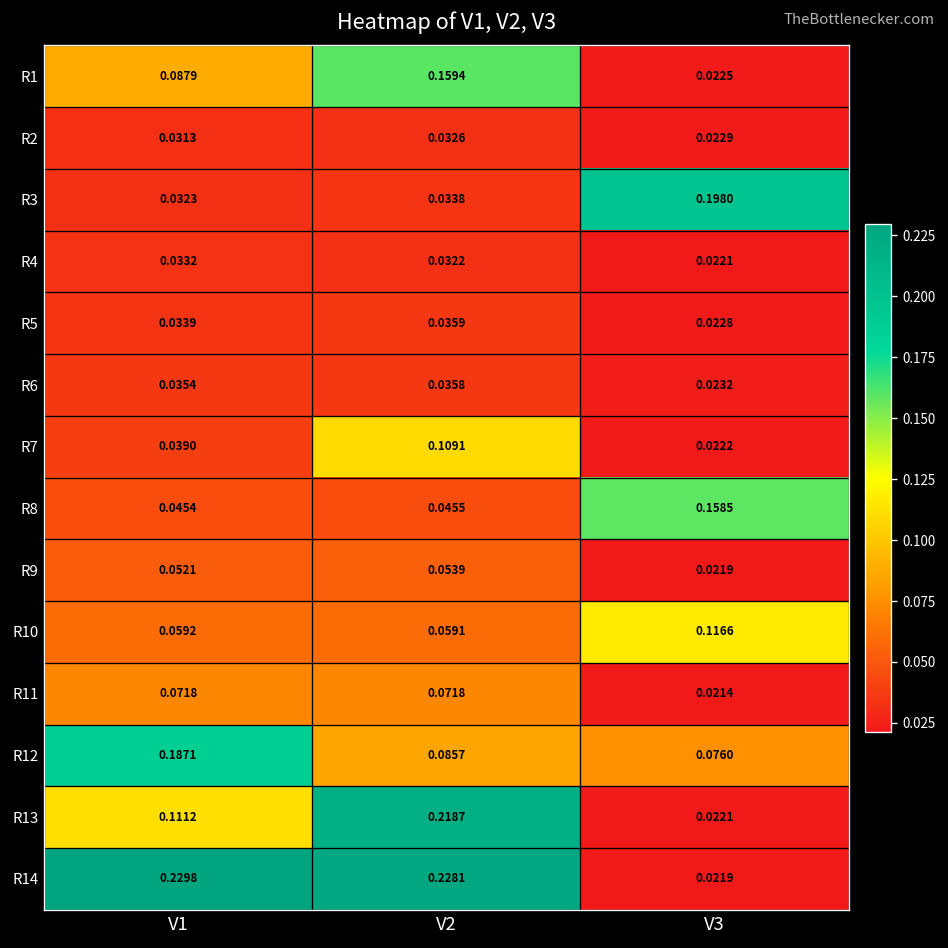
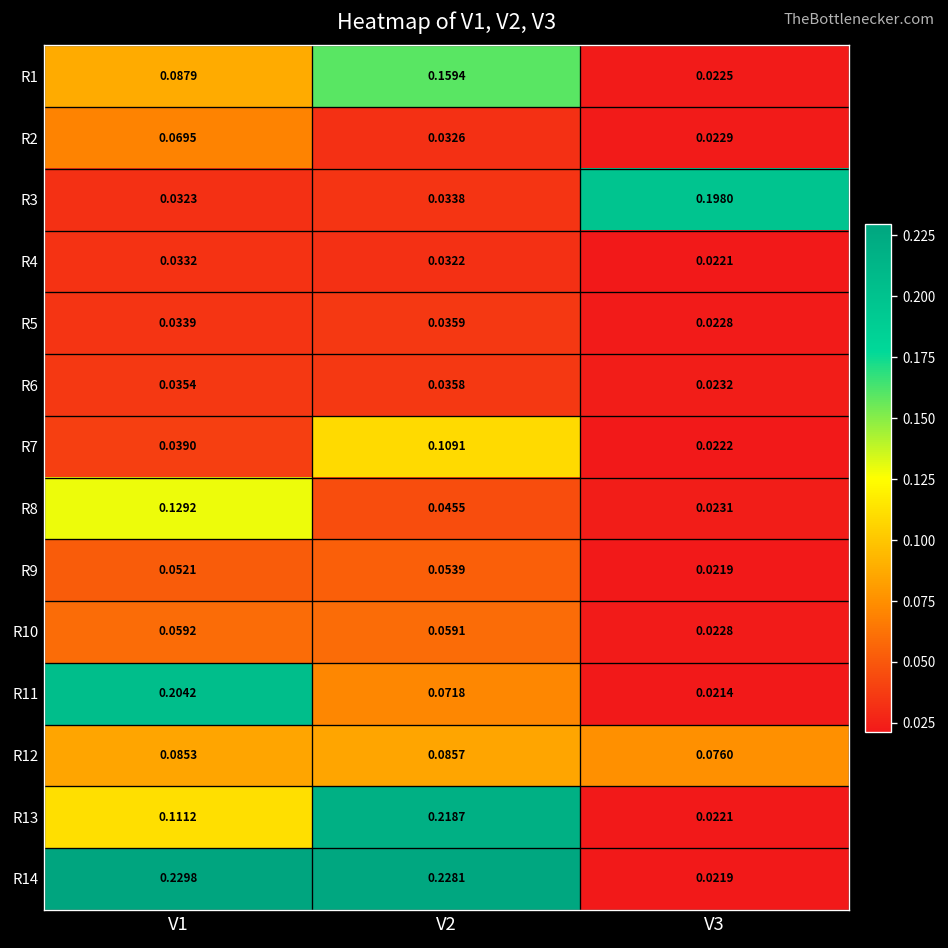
  {
    "R1": {
      "V1": 0.0879,
      "V2": 0.1594,
      "V3": 0.0225
    },
    "R2": {
-     "V1": 0.0313,
+     "V1": 0.0695,
      "V2": 0.0326,
      "V3": 0.0229
    },
    "R3": {
      "V1": 0.0323,
      "V2": 0.0338,
      "V3": 0.1980
    },
    "R4": {
      "V1": 0.0332,
      "V2": 0.0322,
      "V3": 0.0221
    },
    "R5": {
      "V1": 0.0339,
      "V2": 0.0359,
      "V3": 0.0228
    },
    "R6": {
      "V1": 0.0354,
      "V2": 0.0358,
      "V3": 0.0232
    },
    "R7": {
      "V1": 0.0390,
      "V2": 0.1091,
      "V3": 0.0222
    },
    "R8": {
-     "V1": 0.0454,
+     "V1": 0.1292,
      "V2": 0.0455,
-     "V3": 0.1585
+     "V3": 0.0231
    },
    "R9": {
      "V1": 0.0521,
      "V2": 0.0539,
      "V3": 0.0219
    },
    "R10": {
      "V1": 0.0592,
      "V2": 0.0591,
-     "V3": 0.1166
+     "V3": 0.0228
    },
    "R11": {
-     "V1": 0.0718,
+     "V1": 0.2042,
      "V2": 0.0718,
      "V3": 0.0214
    },
    "R12": {
-     "V1": 0.1871,
+     "V1": 0.0853,
      "V2": 0.0857,
      "V3": 0.0760
    },
    "R13": {
      "V1": 0.1112,
      "V2": 0.2187,
      "V3": 0.0221
    },
    "R14": {
      "V1": 0.2298,
      "V2": 0.2281,
      "V3": 0.0219
    }
  }
